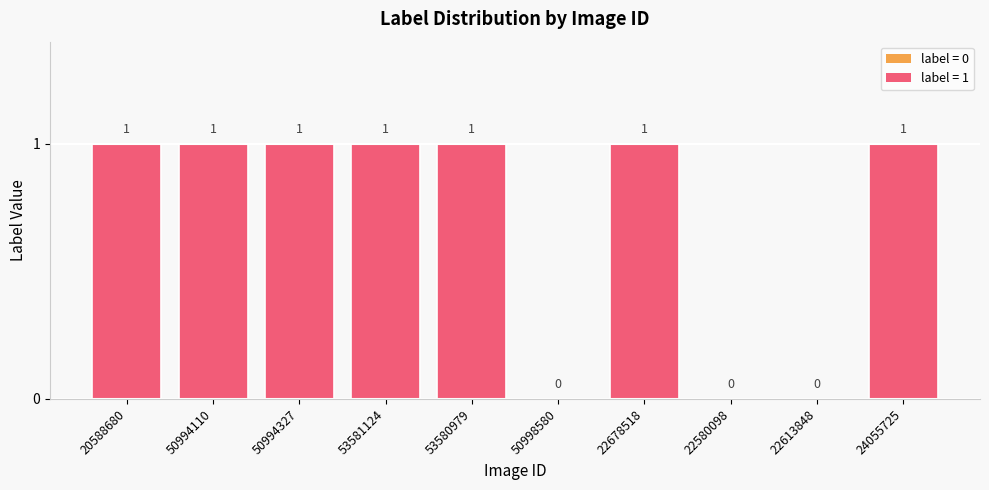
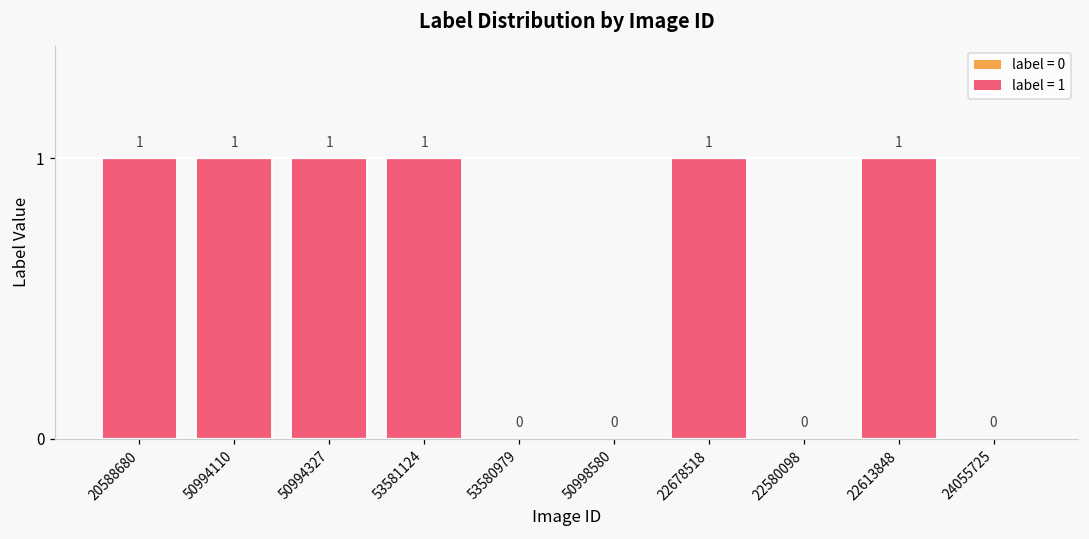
  {
    "20588680": 1,
    "50994110": 1,
    "50994327": 1,
    "53581124": 1,
-   "53580979": 1,
+   "53580979": 0,
    "50998580": 0,
    "22678518": 1,
    "22580098": 0,
-   "22613848": 0,
-   "24055725": 1
+   "22613848": 1,
+   "24055725": 0
  }
